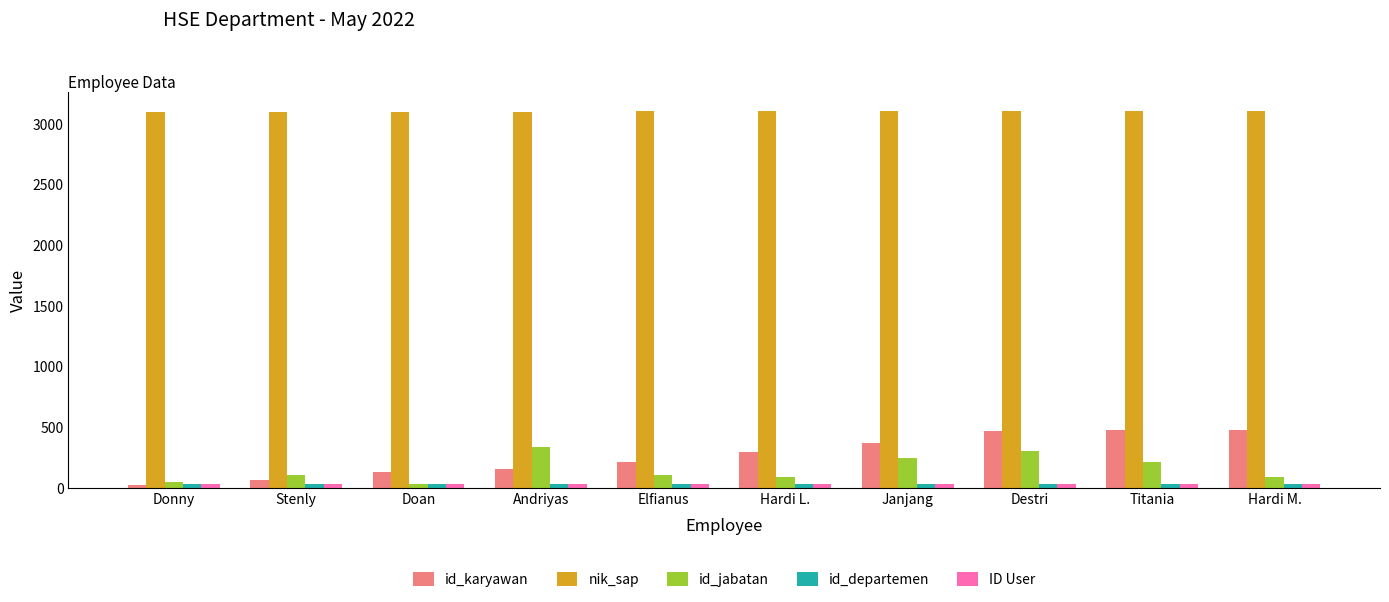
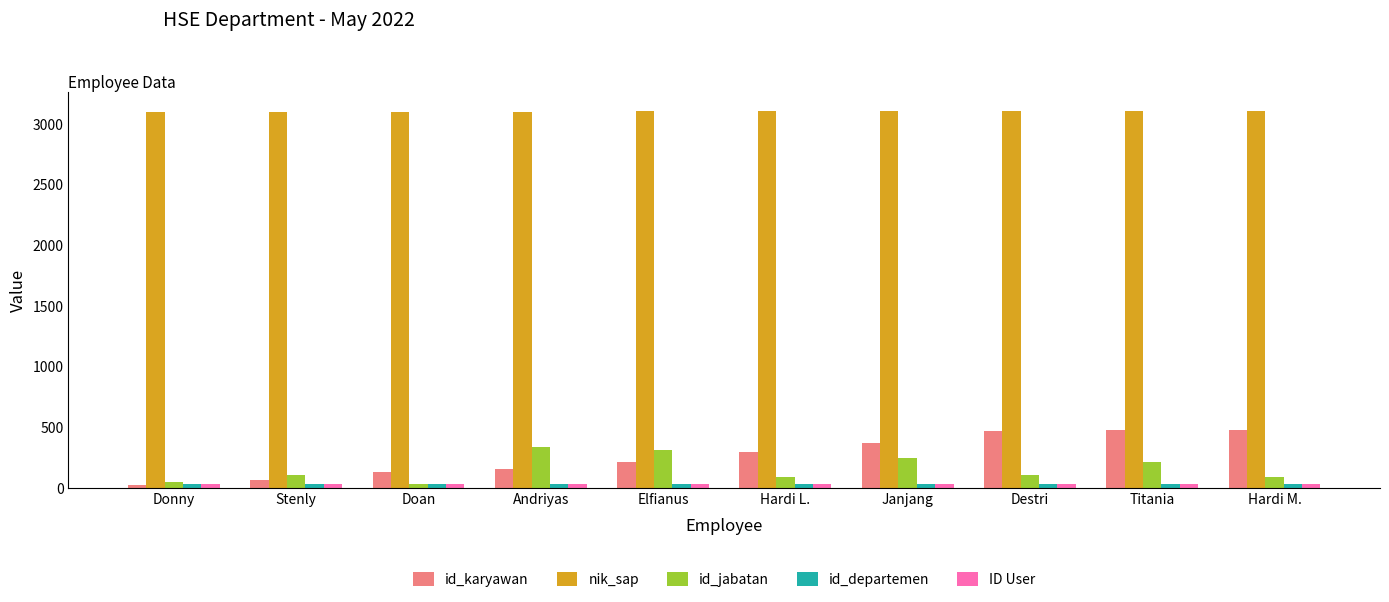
  {
    "nik_sap": {
      "Donny": 3100,
      "Stenly": 3100,
      "Doan": 3100,
      "Andriyas": 3100,
      "Elfianus": 3110,
      "Hardi L.": 3110,
      "Janjang": 3110,
      "Destri": 3110,
      "Titania": 3110,
      "Hardi M.": 3110
    },
    "id_jabatan": {
      "Donny": 50,
      "Stenly": 100,
      "Doan": 30,
      "Andriyas": 340,
-     "Elfianus": 100,
+     "Elfianus": 310,
      "Hardi L.": 90,
      "Janjang": 240,
-     "Destri": 300,
+     "Destri": 100,
      "Titania": 210,
      "Hardi M.": 90
    },
    "id_departemen": {
      "Donny": 30,
      "Stenly": 30,
      "Doan": 30,
      "Andriyas": 30,
      "Elfianus": 30,
      "Hardi L.": 30,
      "Janjang": 30,
      "Destri": 30,
      "Titania": 30,
      "Hardi M.": 30
    }
  }
